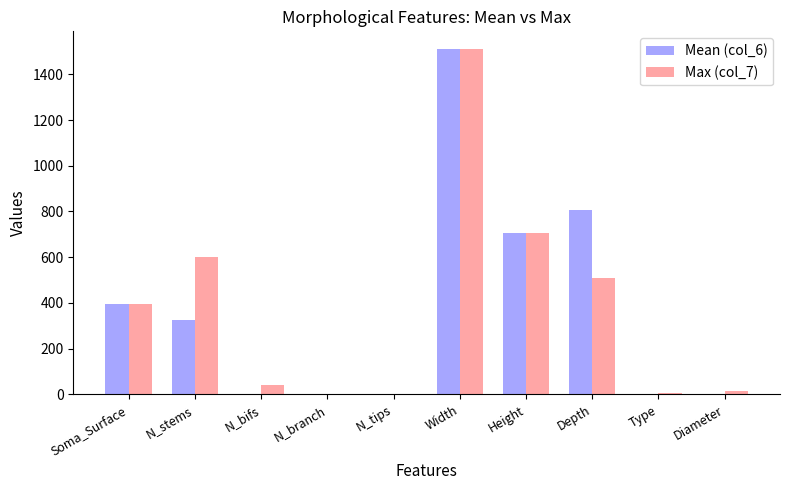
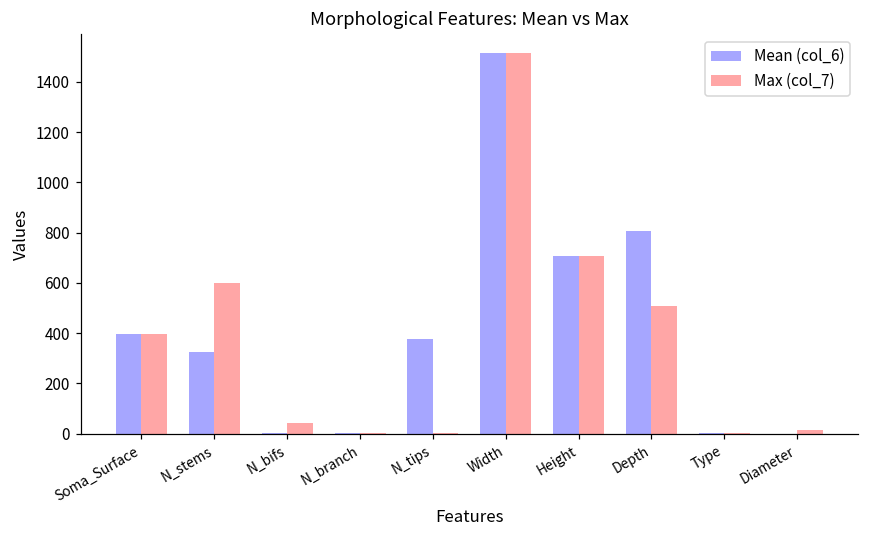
  {
    "Mean (col_6)": {
      "Soma_Surface": 400,
      "N_stems": 330,
-     "N_tips": 0,
+     "N_tips": 380,
      "Width": 1510,
      "Height": 710,
      "Depth": 800
    },
    "Max (col_7)": {
      "Soma_Surface": 400,
      "N_stems": 600,
      "N_bifs": 40,
      "Width": 1510,
      "Height": 710,
      "Depth": 510,
      "Diameter": 20
    }
  }
